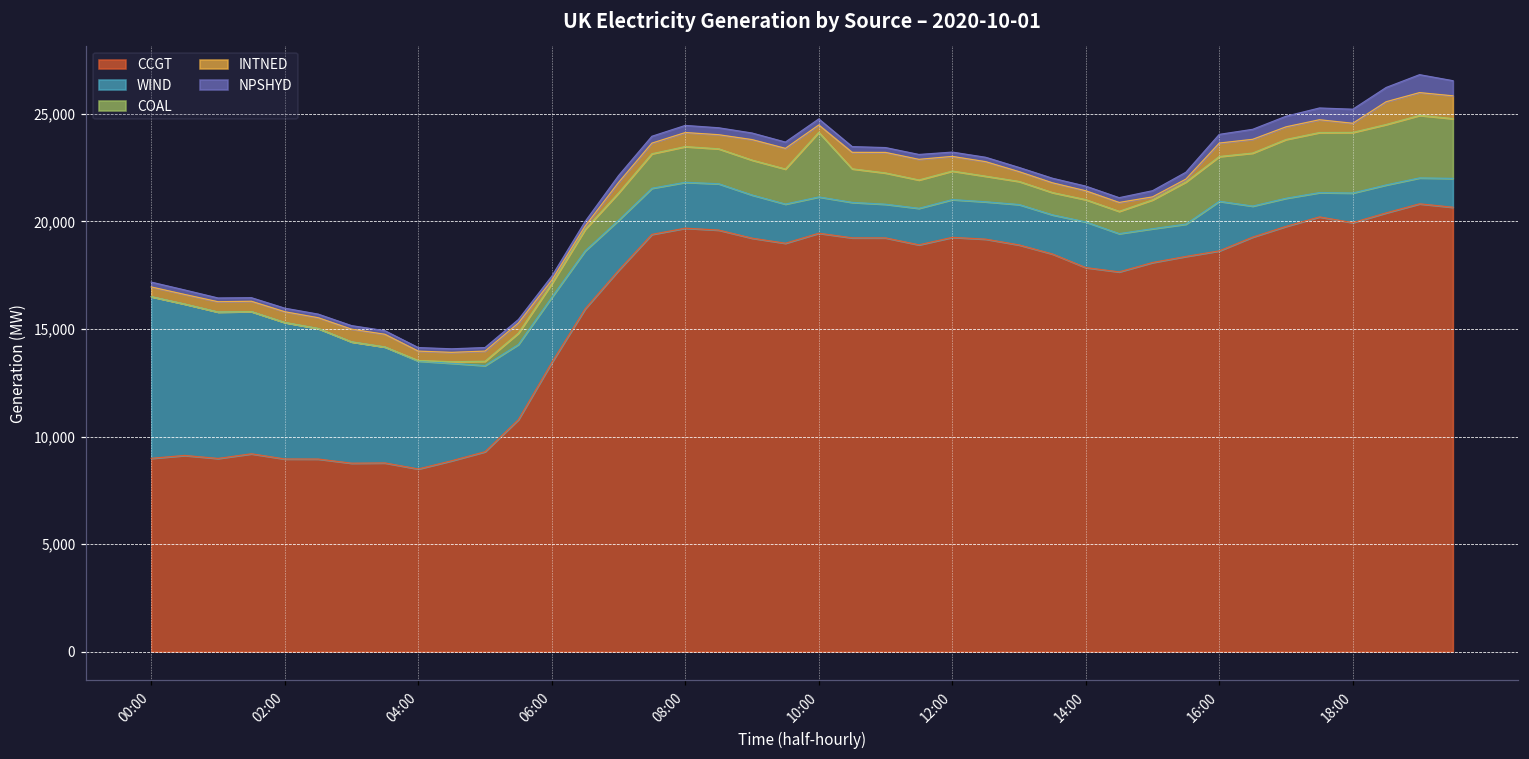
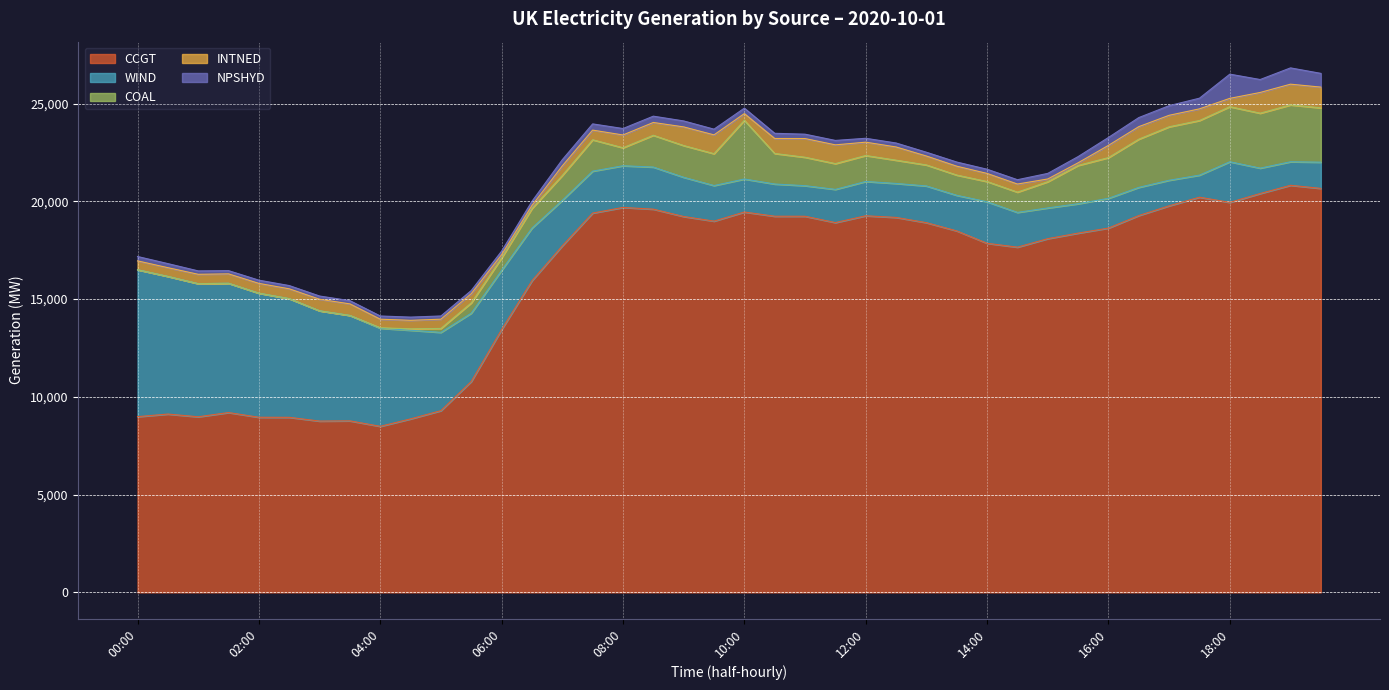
  {
    "CCGT": {
      "00:00": "9,000",
      "02:00": "9,000",
      "04:00": "8,500",
      "06:00": "13,400",
      "08:00": "19,700",
      "10:00": "19,500",
      "12:00": "19,300",
      "14:00": "17,900",
      "16:00": "18,600",
      "18:00": "19,900"
    },
    "WIND": {
      "06:00": "3,000",
      "08:00": "2,100",
      "10:00": "1,700",
      "12:00": "1,800",
      "14:00": "2,100",
-     "16:00": "2,300",
-     "18:00": "1,400"
+     "16:00": "1,500",
+     "18:00": "2,100"
    },
    "COAL": {
      "06:00": "600",
-     "08:00": "1,700",
+     "08:00": "900",
      "10:00": "3,000",
      "12:00": "1,300",
      "14:00": "1,000",
      "16:00": "2,100",
      "18:00": "2,800"
    },
    "INTNED": {
      "00:00": "500",
      "02:00": "500",
      "04:00": "400",
      "06:00": "200",
      "08:00": "700",
      "10:00": "300",
      "12:00": "700",
      "14:00": "400",
      "16:00": "600",
      "18:00": "400"
    },
    "NPSHYD": {
      "00:00": "200",
      "02:00": "200",
      "04:00": "200",
      "06:00": "200",
      "08:00": "300",
      "10:00": "300",
      "12:00": "200",
      "14:00": "200",
      "16:00": "400",
-     "18:00": "700"
+     "18:00": "1,200"
    }
  }
